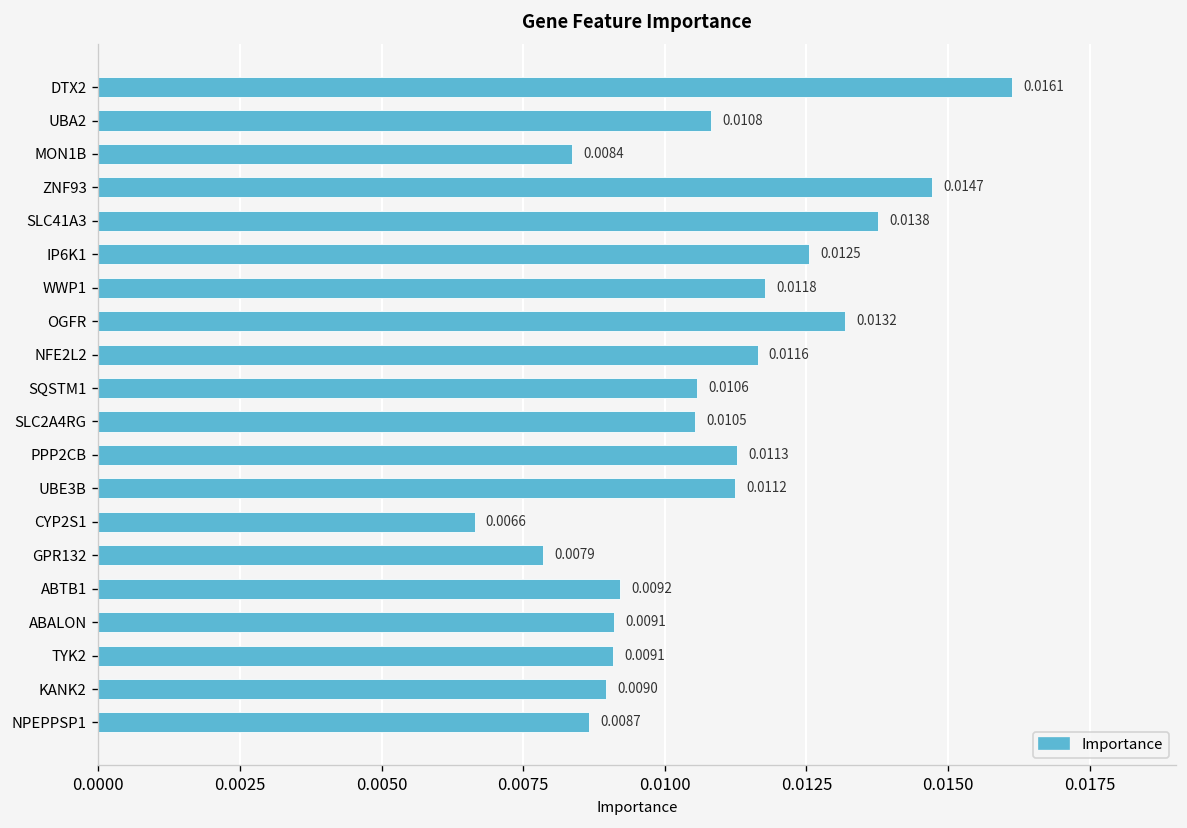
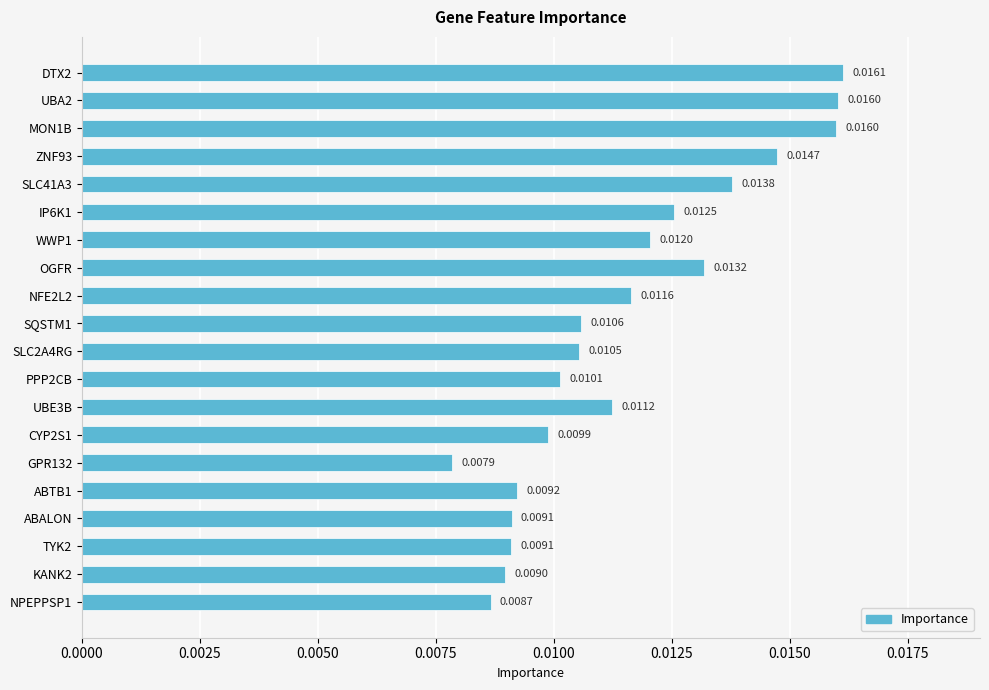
  {
    "DTX2": 0.0161,
-   "UBA2": 0.0108,
-   "MON1B": 0.0084,
+   "UBA2": 0.0160,
+   "MON1B": 0.0160,
    "ZNF93": 0.0147,
    "SLC41A3": 0.0138,
    "IP6K1": 0.0125,
-   "WWP1": 0.0118,
+   "WWP1": 0.0120,
    "OGFR": 0.0132,
    "NFE2L2": 0.0116,
    "SQSTM1": 0.0106,
    "SLC2A4RG": 0.0105,
-   "PPP2CB": 0.0113,
+   "PPP2CB": 0.0101,
    "UBE3B": 0.0112,
-   "CYP2S1": 0.0066,
+   "CYP2S1": 0.0099,
    "GPR132": 0.0079,
    "ABTB1": 0.0092,
    "ABALON": 0.0091,
    "TYK2": 0.0091,
    "KANK2": 0.0090,
    "NPEPPSP1": 0.0087
  }
